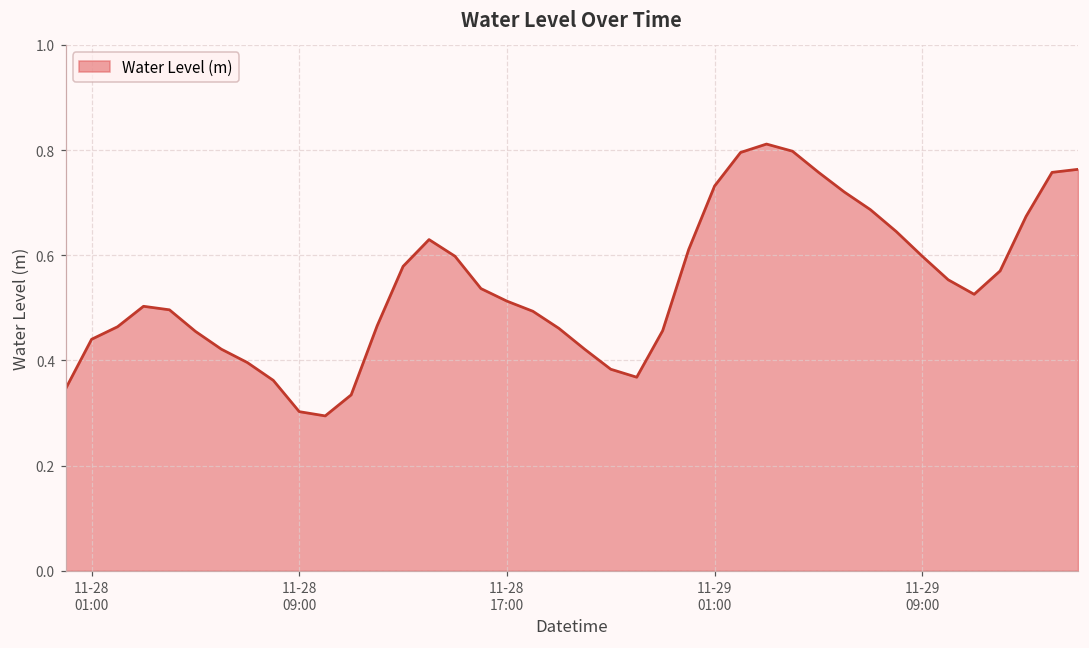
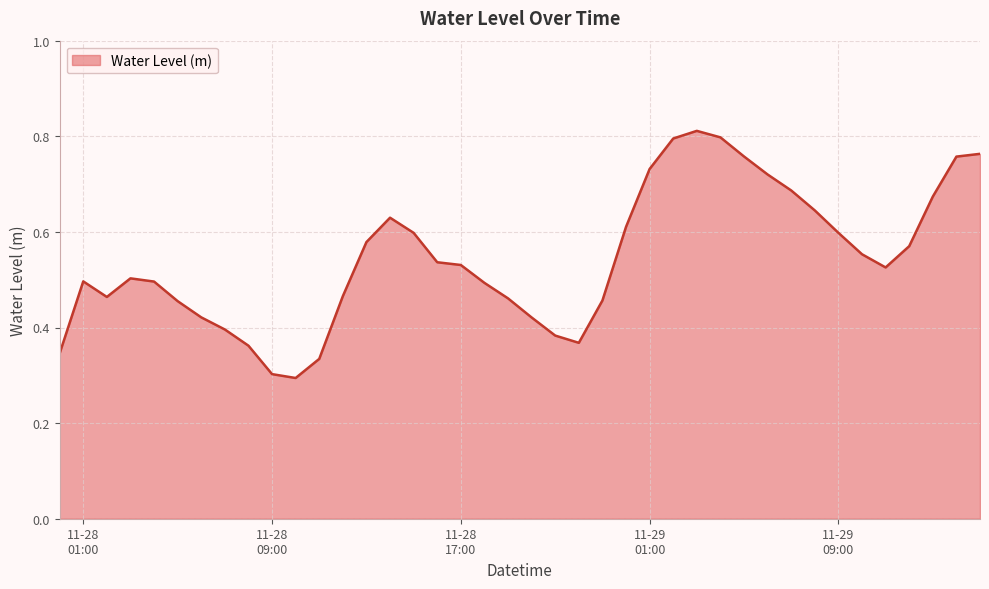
  {
-   "11-28 01:00": 0.44,
+   "11-28 01:00": 0.50,
    "11-28 09:00": 0.30,
-   "11-28 17:00": 0.51,
+   "11-28 17:00": 0.53,
    "11-29 01:00": 0.73,
    "11-29 09:00": 0.60
  }
